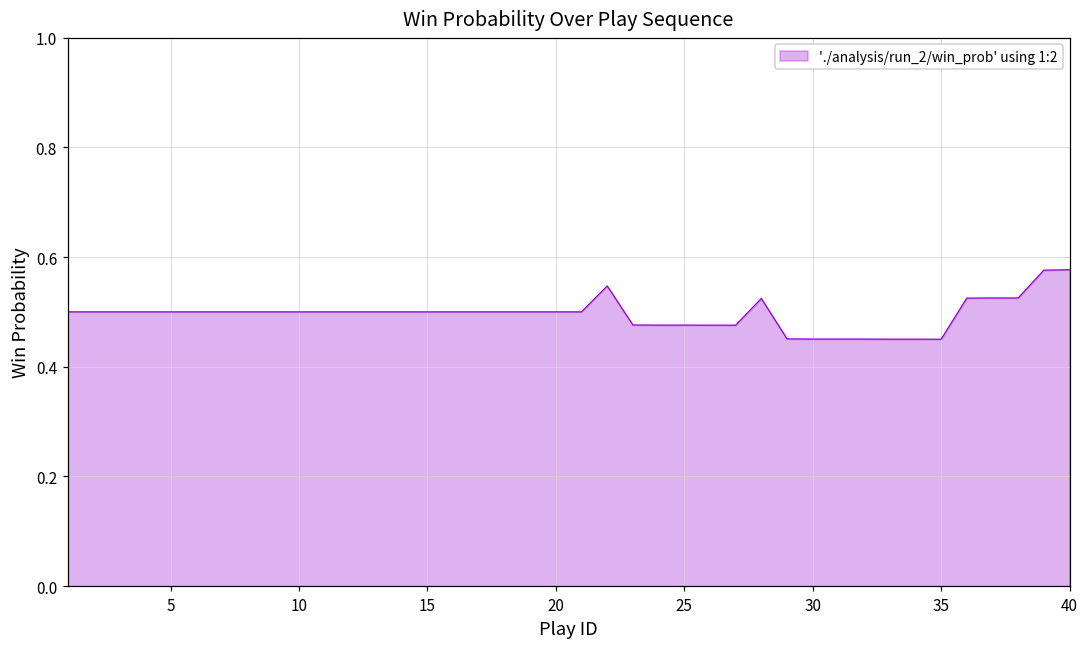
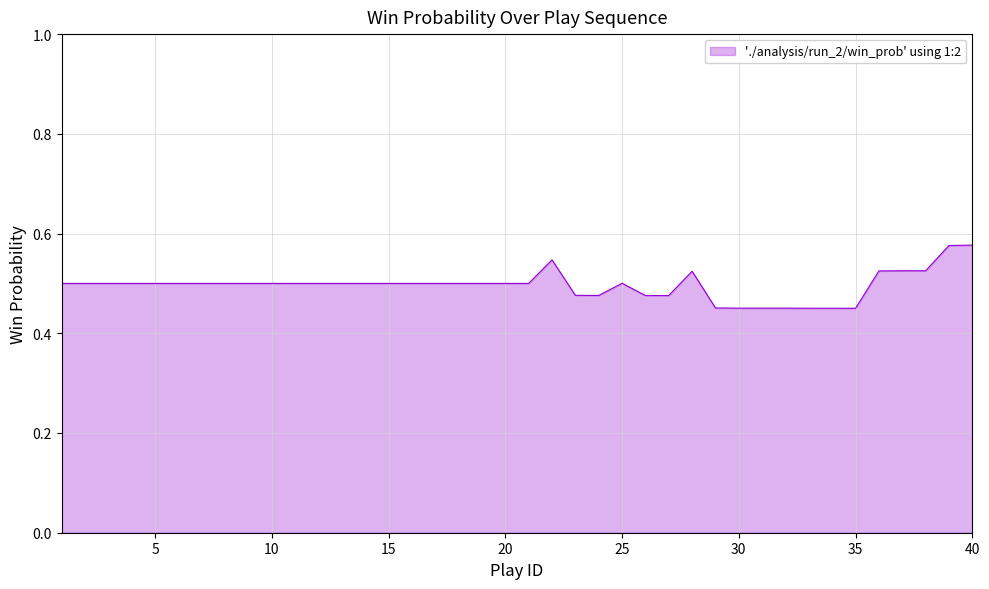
  {
    "5": 0.50,
    "10": 0.50,
    "15": 0.50,
    "20": 0.50,
-   "25": 0.48,
+   "25": 0.50,
    "30": 0.45,
    "35": 0.45,
    "40": 0.58
  }
